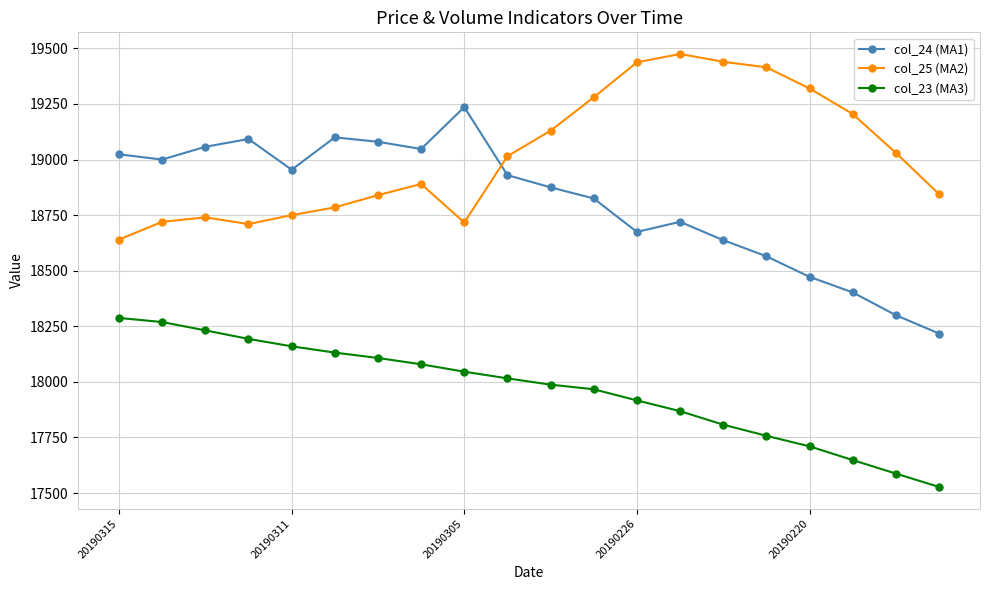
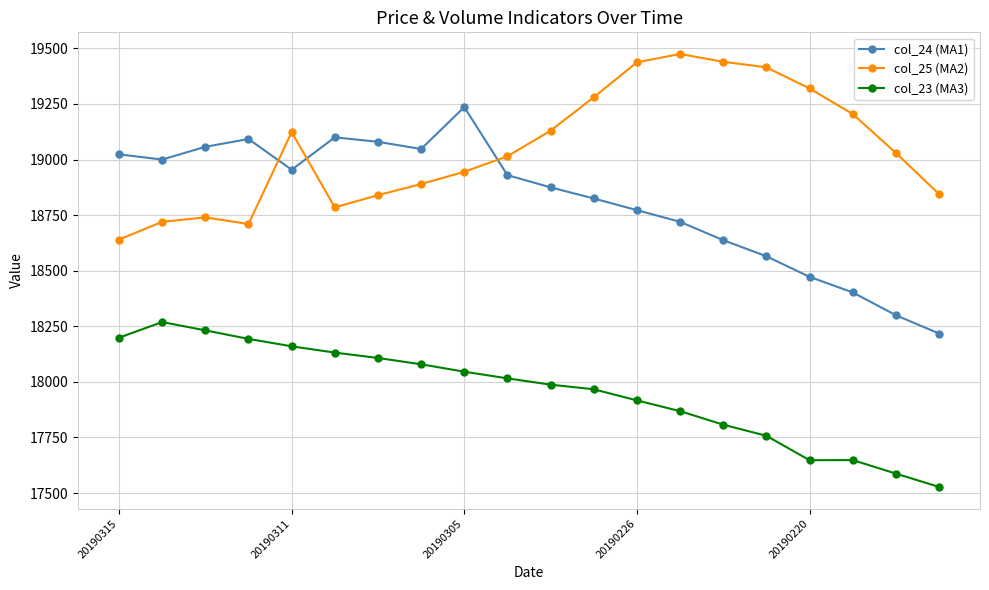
  {
    "col_24 (MA1)": {
      "20190315": 19020,
      "20190311": 18950,
      "20190305": 19240,
-     "20190226": 18670,
+     "20190226": 18770,
      "20190220": 18470
    },
    "col_25 (MA2)": {
      "20190315": 18640,
-     "20190311": 18750,
-     "20190305": 18720,
+     "20190311": 19120,
+     "20190305": 18950,
      "20190226": 19440,
      "20190220": 19320
    },
    "col_23 (MA3)": {
-     "20190315": 18290,
+     "20190315": 18200,
      "20190311": 18160,
      "20190305": 18050,
      "20190226": 17920,
-     "20190220": 17710
+     "20190220": 17650
    }
  }
